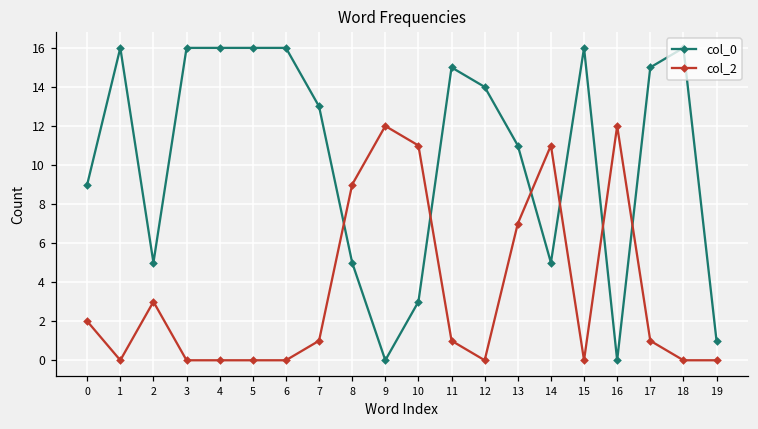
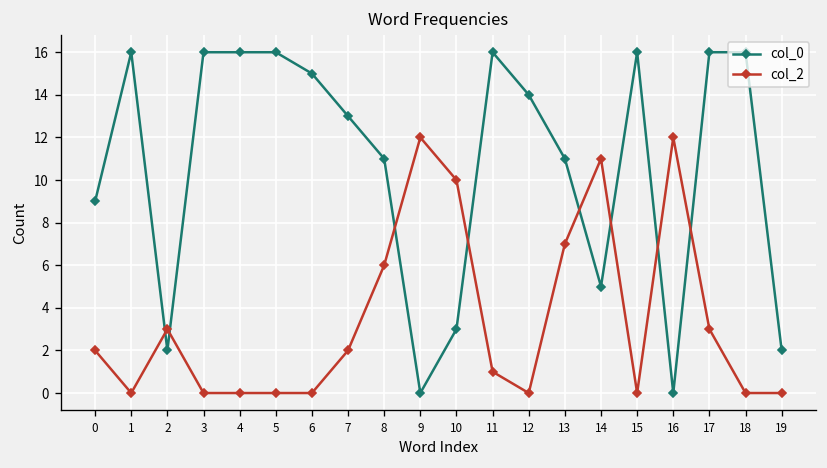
  {
    "col_0": {
      "0": 9,
      "1": 16,
-     "2": 5,
+     "2": 2,
      "3": 16,
      "4": 16,
      "5": 16,
-     "6": 16,
+     "6": 15,
      "7": 13,
-     "8": 5,
+     "8": 11,
      "9": 0,
      "10": 3,
-     "11": 15,
+     "11": 16,
      "12": 14,
      "13": 11,
      "14": 5,
      "15": 16,
      "16": 0,
-     "17": 15,
-     "19": 1
+     "17": 16,
+     "19": 2
    },
    "col_2": {
      "0": 2,
      "1": 0,
      "2": 3,
      "3": 0,
      "4": 0,
      "5": 0,
      "6": 0,
-     "7": 1,
-     "8": 9,
+     "7": 2,
+     "8": 6,
      "9": 12,
-     "10": 11,
+     "10": 10,
      "11": 1,
      "12": 0,
      "13": 7,
      "14": 11,
      "15": 0,
      "16": 12,
-     "17": 1,
+     "17": 3,
      "18": 0,
      "19": 0
    }
  }
